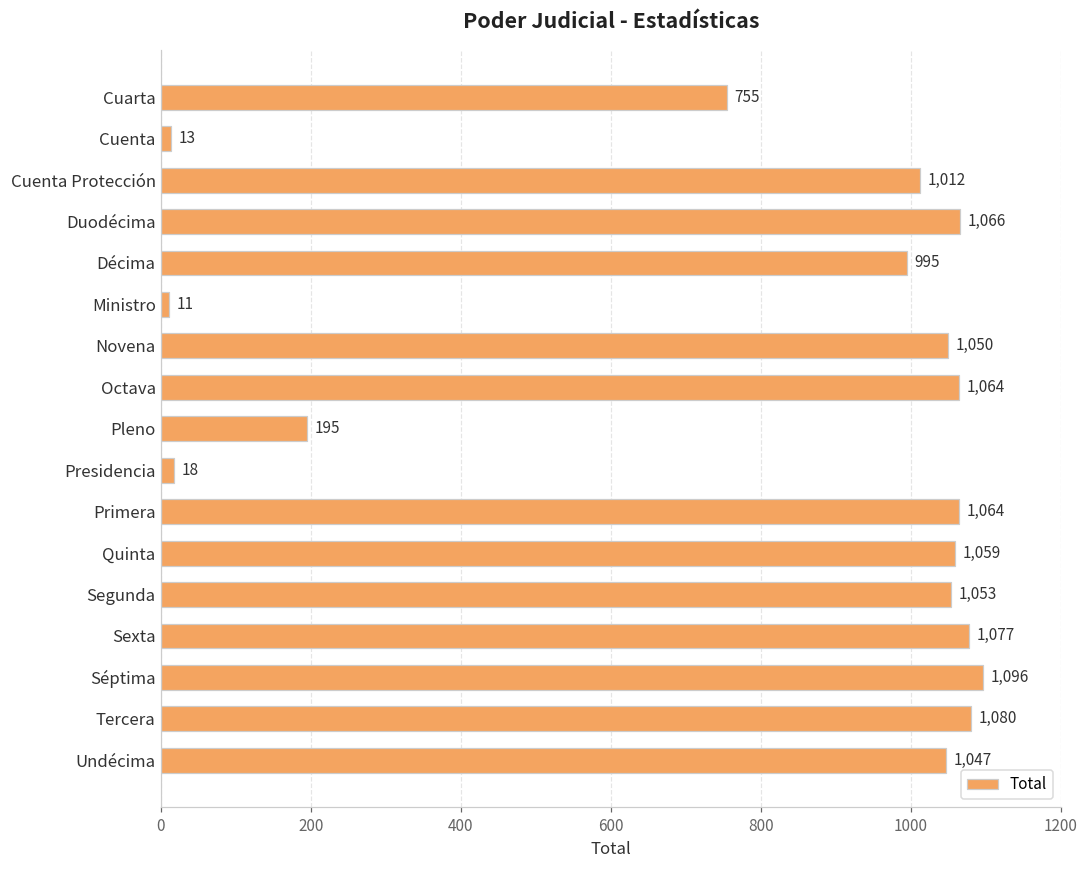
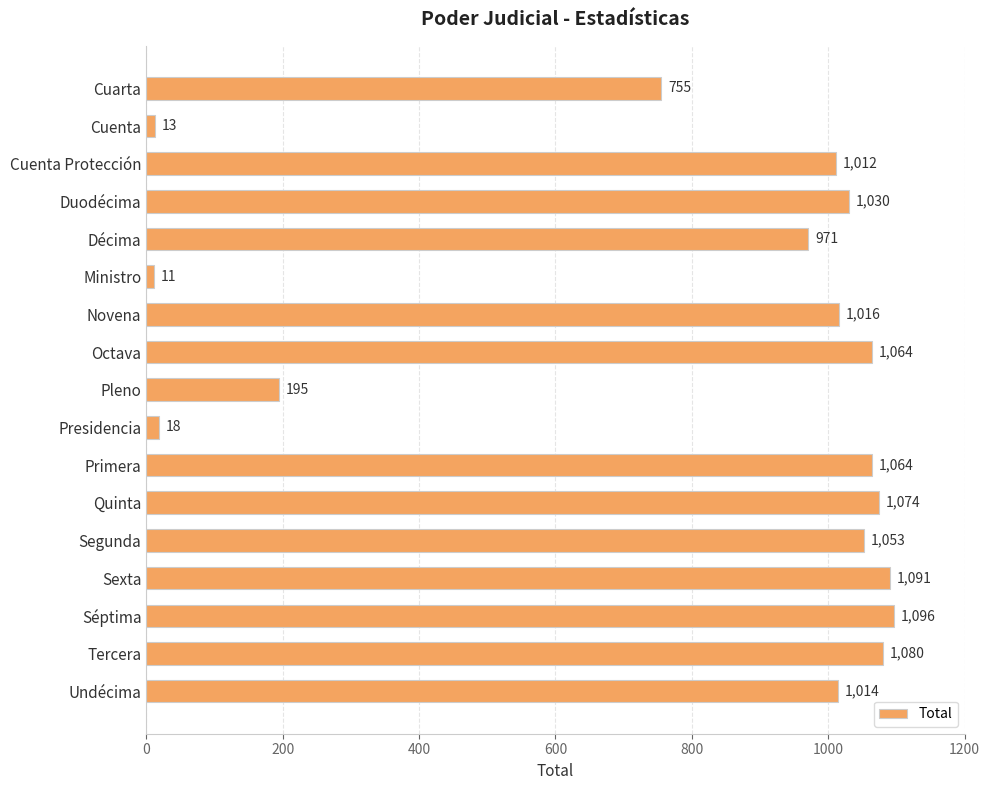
  {
    "Cuarta": "755",
    "Cuenta": "13",
    "Cuenta Protección": "1,012",
-   "Duodécima": "1,066",
-   "Décima": "995",
+   "Duodécima": "1,030",
+   "Décima": "971",
    "Ministro": "11",
-   "Novena": "1,050",
+   "Novena": "1,016",
    "Octava": "1,064",
    "Pleno": "195",
    "Presidencia": "18",
    "Primera": "1,064",
-   "Quinta": "1,059",
+   "Quinta": "1,074",
    "Segunda": "1,053",
-   "Sexta": "1,077",
+   "Sexta": "1,091",
    "Séptima": "1,096",
    "Tercera": "1,080",
-   "Undécima": "1,047"
+   "Undécima": "1,014"
  }
